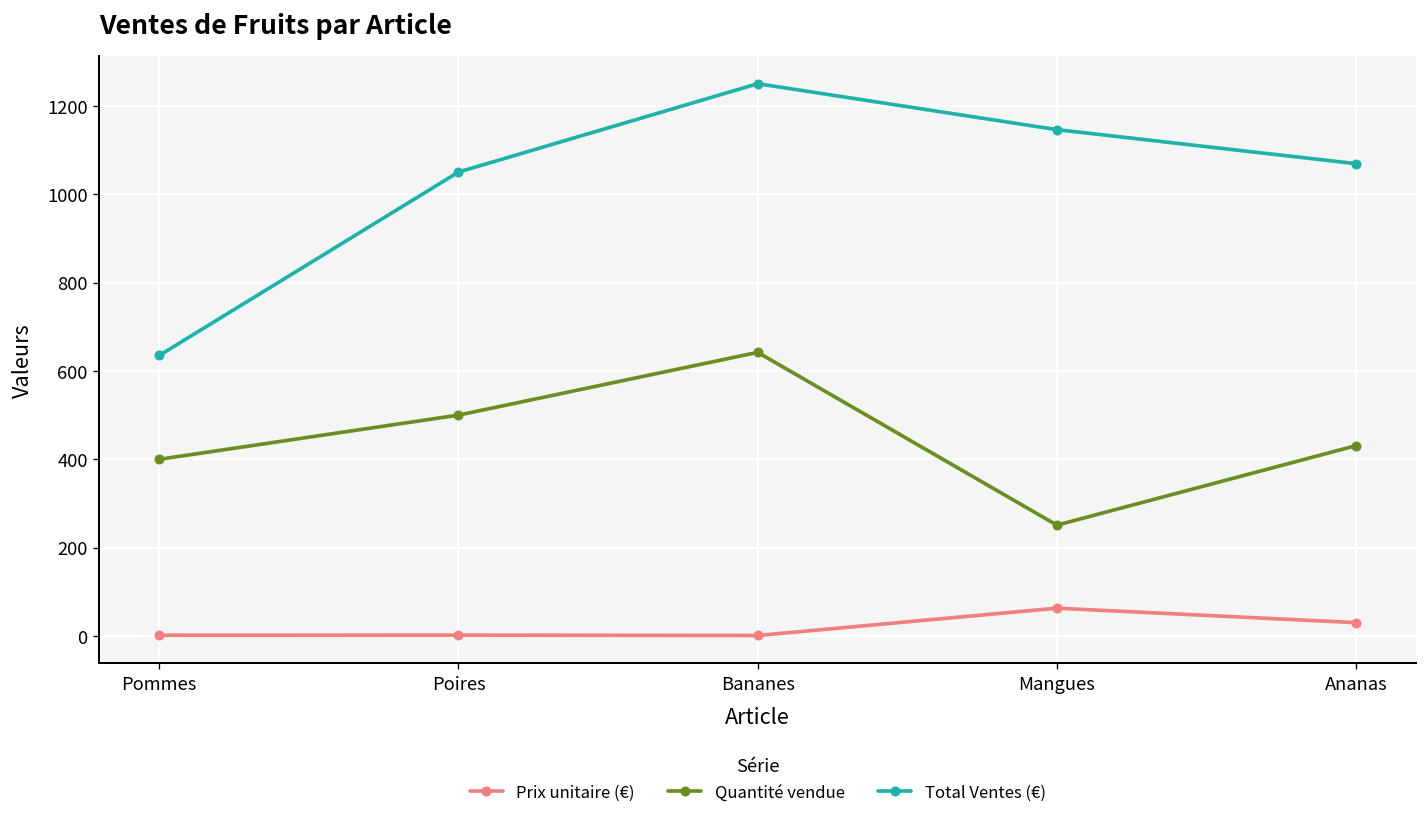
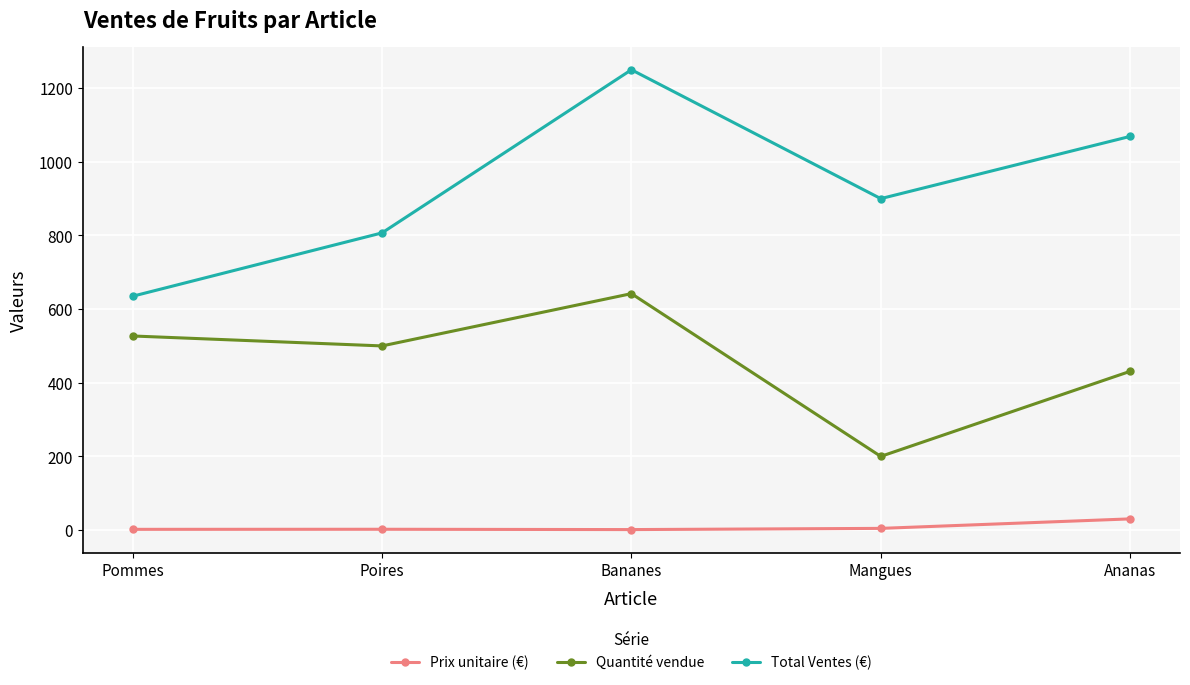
  {
    "Prix unitaire (€)": {
      "Pommes": 0,
      "Poires": 0,
      "Bananes": 0,
-     "Mangues": 60,
+     "Mangues": 0,
      "Ananas": 30
    },
    "Quantité vendue": {
-     "Pommes": 400,
+     "Pommes": 530,
      "Poires": 500,
      "Bananes": 640,
-     "Mangues": 250,
+     "Mangues": 200,
      "Ananas": 430
    },
    "Total Ventes (€)": {
      "Pommes": 640,
-     "Poires": 1050,
+     "Poires": 810,
      "Bananes": 1250,
-     "Mangues": 1150,
+     "Mangues": 900,
      "Ananas": 1070
    }
  }
